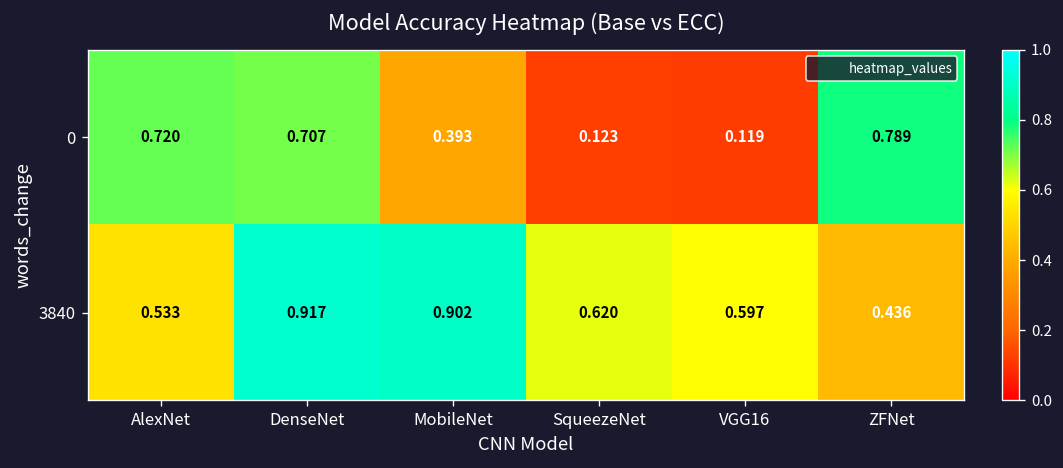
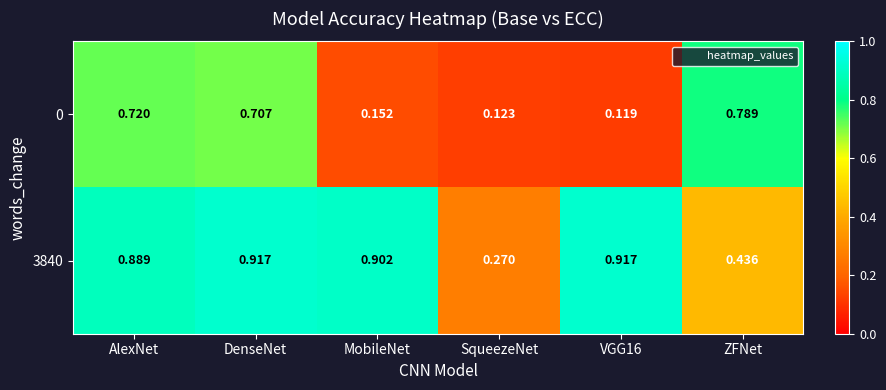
  {
    "0": {
      "AlexNet": 0.720,
      "DenseNet": 0.707,
-     "MobileNet": 0.393,
+     "MobileNet": 0.152,
      "SqueezeNet": 0.123,
      "VGG16": 0.119,
      "ZFNet": 0.789
    },
    "3840": {
-     "AlexNet": 0.533,
+     "AlexNet": 0.889,
      "DenseNet": 0.917,
      "MobileNet": 0.902,
-     "SqueezeNet": 0.620,
-     "VGG16": 0.597,
+     "SqueezeNet": 0.270,
+     "VGG16": 0.917,
      "ZFNet": 0.436
    }
  }
